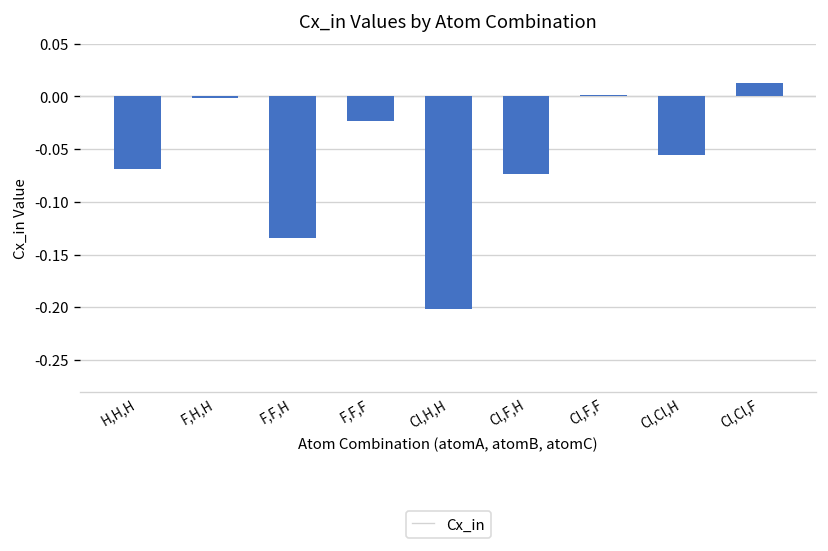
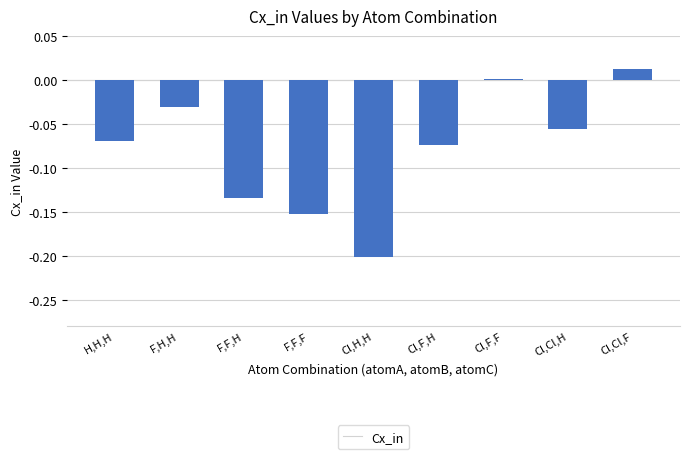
  {
    "H,H,H": -0.07,
-   "F,H,H": 0.00,
+   "F,H,H": -0.03,
    "F,F,H": -0.13,
-   "F,F,F": -0.02,
+   "F,F,F": -0.15,
    "Cl,H,H": -0.20,
    "Cl,F,H": -0.07,
    "Cl,Cl,H": -0.06,
    "Cl,Cl,F": 0.01
  }
